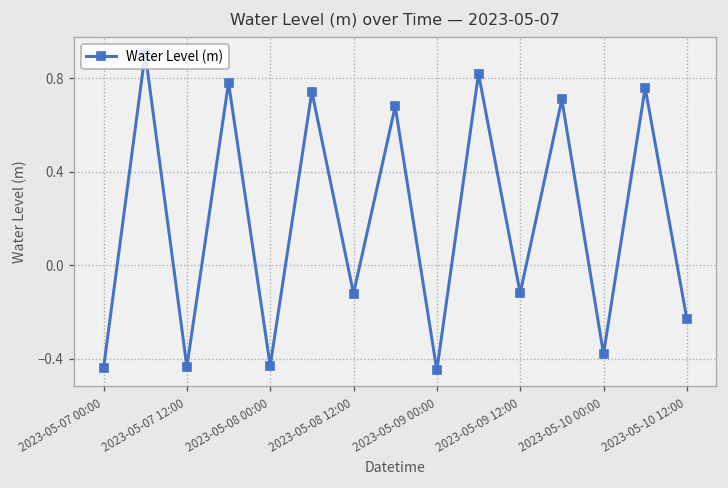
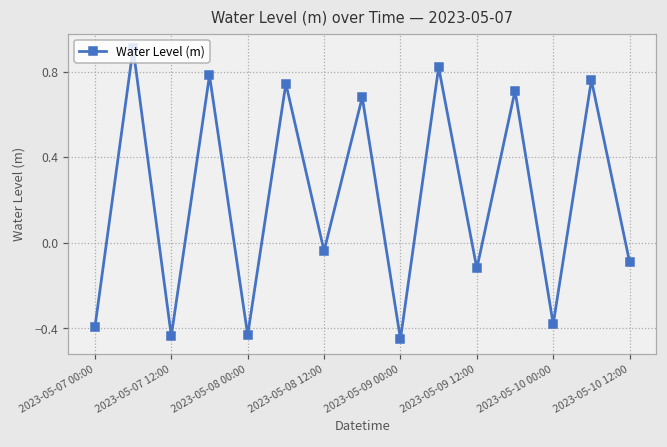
  {
-   "2023-05-07 00:00": -0.44,
+   "2023-05-07 00:00": -0.39,
    "2023-05-07 12:00": -0.44,
    "2023-05-08 00:00": -0.43,
-   "2023-05-08 12:00": -0.12,
+   "2023-05-08 12:00": -0.04,
    "2023-05-09 00:00": -0.45,
    "2023-05-09 12:00": -0.12,
    "2023-05-10 00:00": -0.38,
-   "2023-05-10 12:00": -0.23
+   "2023-05-10 12:00": -0.09
  }
